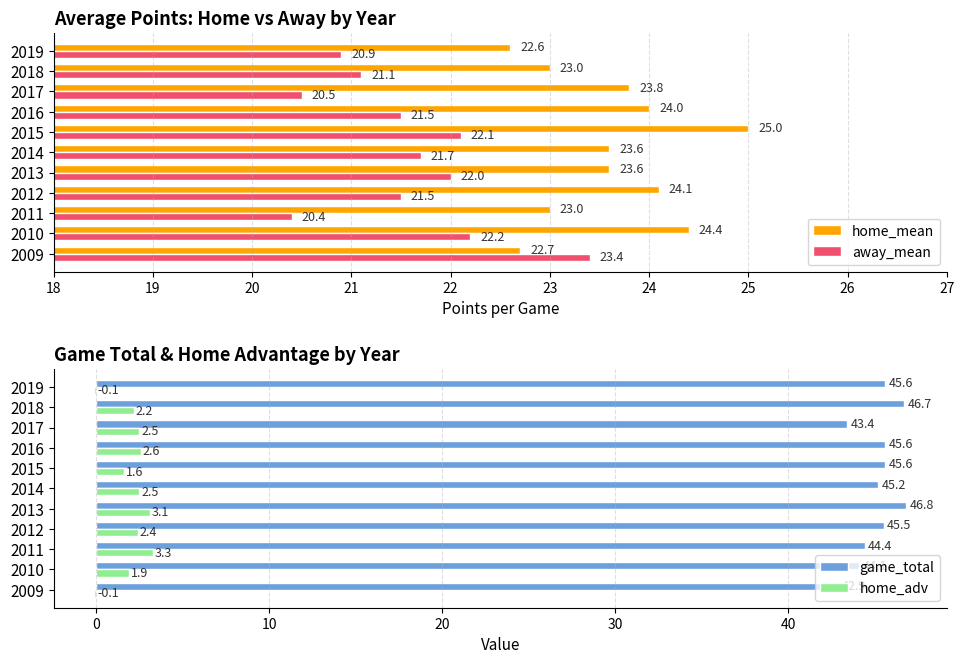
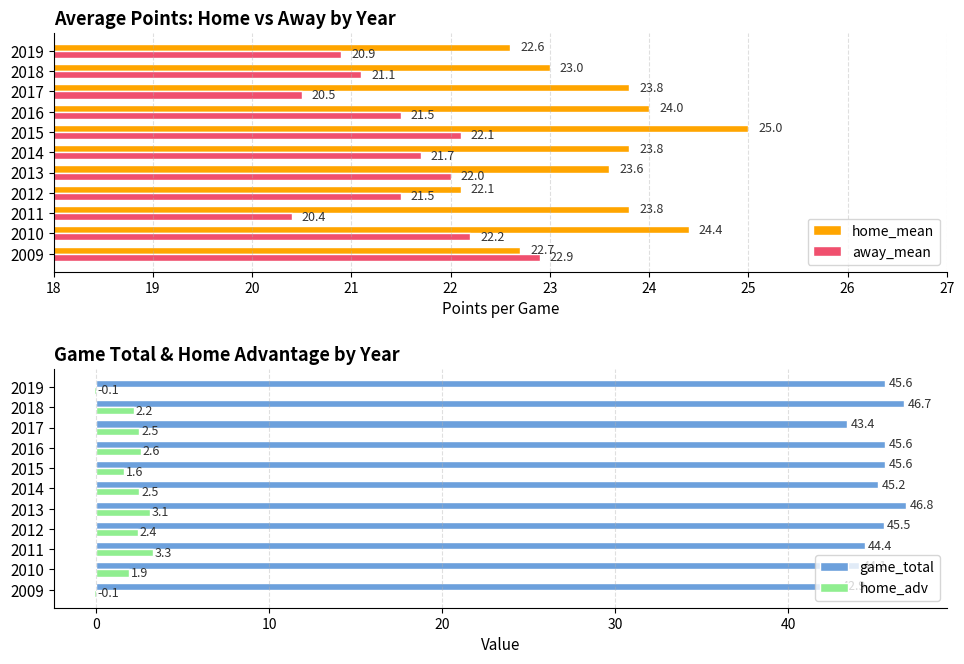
  {
    "Average Points: Home vs Away by Year": {
      "home_mean": {
        "2019": 22.6,
        "2018": 23.0,
        "2017": 23.8,
        "2016": 24.0,
        "2015": 25.0,
-       "2014": 23.6,
+       "2014": 23.8,
        "2013": 23.6,
-       "2012": 24.1,
-       "2011": 23.0,
+       "2012": 22.1,
+       "2011": 23.8,
        "2010": 24.4,
        "2009": 22.7
      },
      "away_mean": {
        "2019": 20.9,
        "2018": 21.1,
        "2017": 20.5,
        "2016": 21.5,
        "2015": 22.1,
        "2014": 21.7,
        "2013": 22.0,
        "2012": 21.5,
        "2011": 20.4,
        "2010": 22.2,
-       "2009": 23.4
+       "2009": 22.9
      }
    },
    "Game Total & Home Advantage by Year": {
      "game_total": {
        "2019": 45.6,
        "2018": 46.7,
        "2017": 43.4,
        "2016": 45.6,
        "2015": 45.6,
        "2014": 45.2,
        "2013": 46.8,
        "2012": 45.5,
        "2011": 44.4
      },
      "home_adv": {
        "2019": -0.1,
        "2018": 2.2,
        "2017": 2.5,
        "2016": 2.6,
        "2015": 1.6,
        "2014": 2.5,
        "2013": 3.1,
        "2012": 2.4,
        "2011": 3.3,
        "2010": 1.9,
        "2009": -0.1
      }
    }
  }
